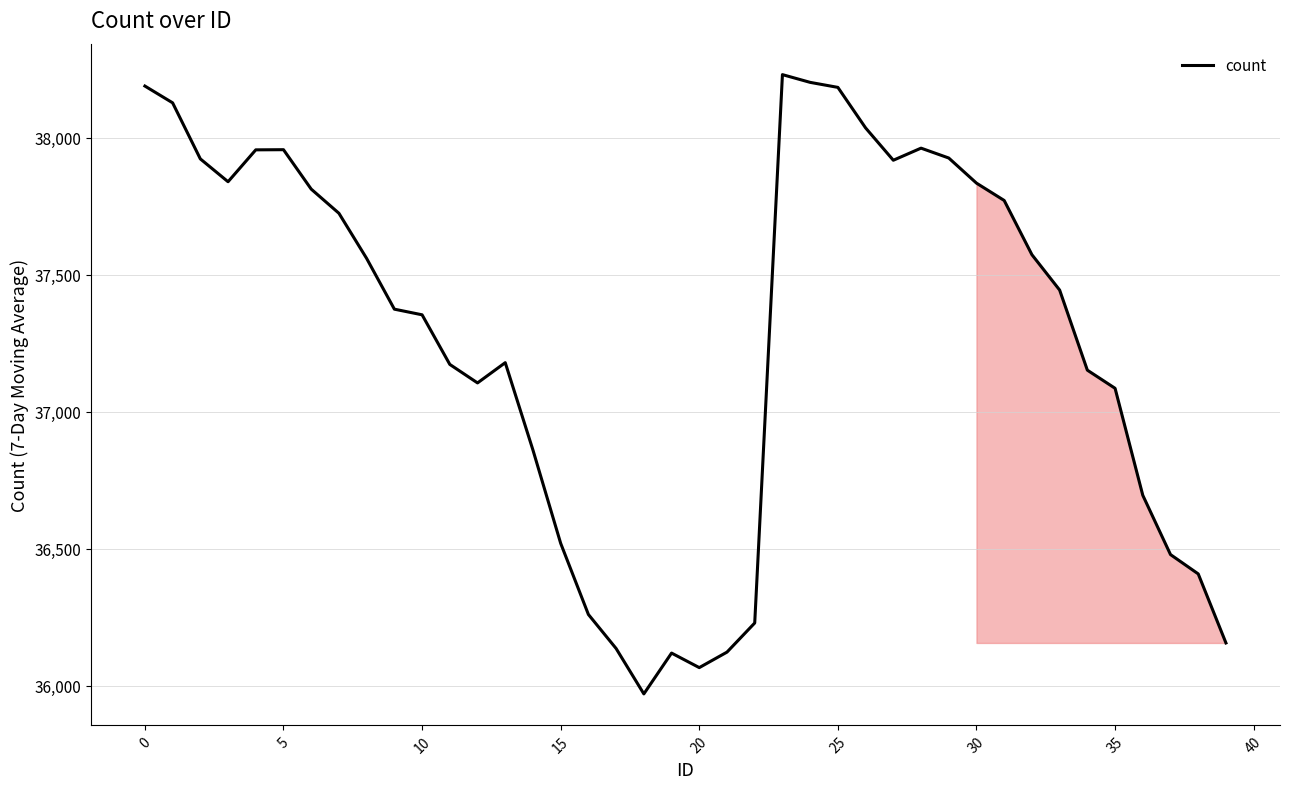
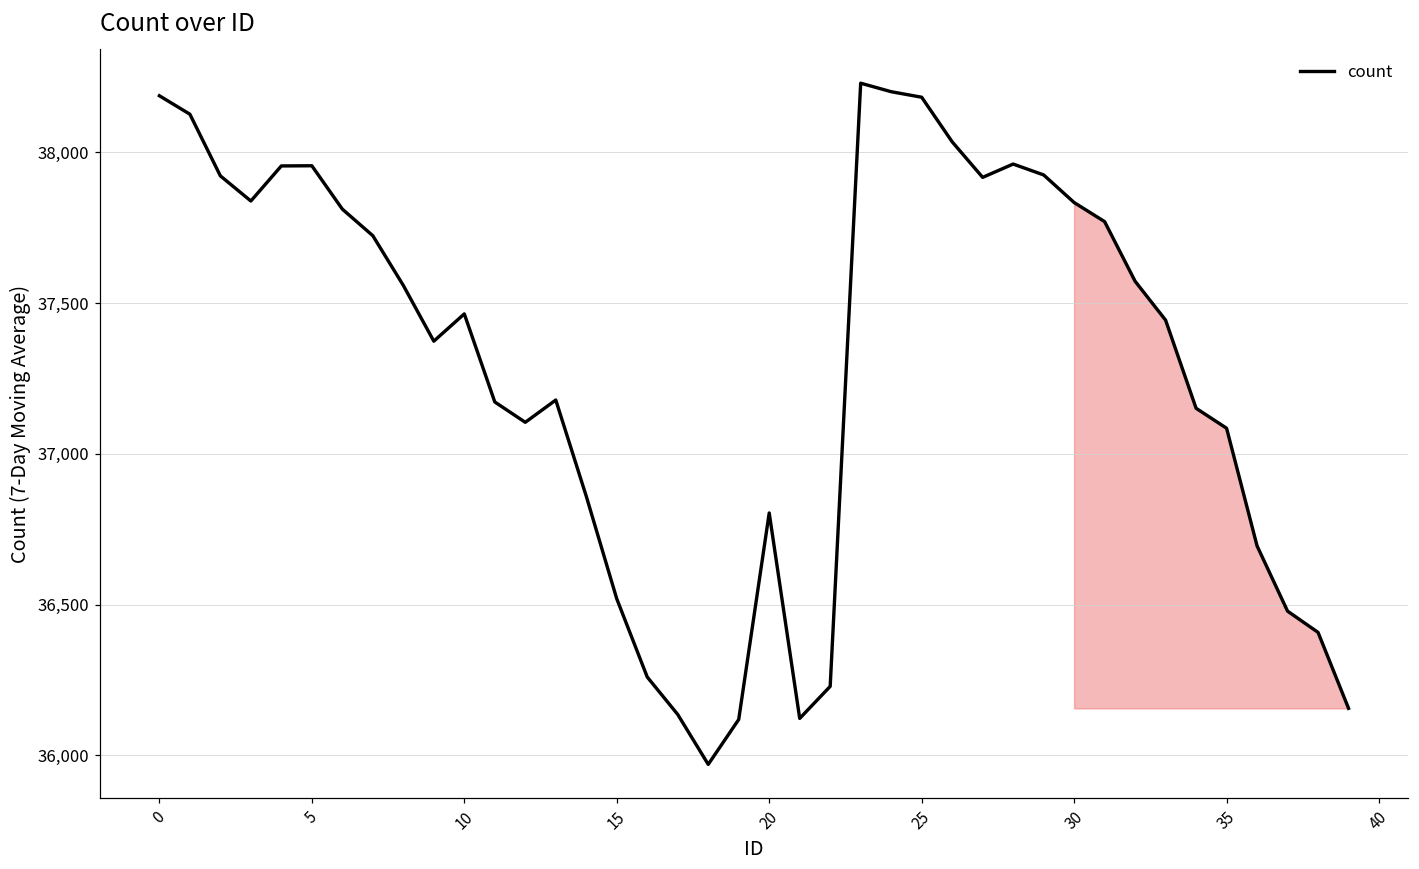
  {
    "count": {
      "0": "38,190",
      "5": "37,960",
-     "10": "37,350",
+     "10": "37,460",
      "15": "36,520",
-     "20": "36,070",
+     "20": "36,800",
      "25": "38,180"
    }
  }
